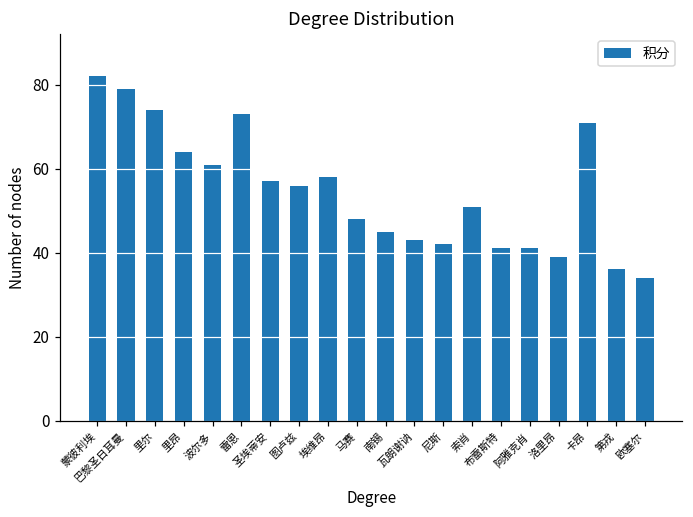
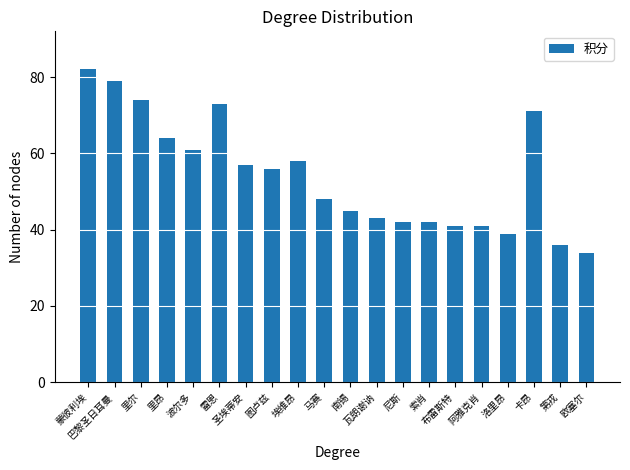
  {
    "蒙彼利埃": 82,
    "巴黎圣日耳曼": 79,
    "里尔": 74,
    "里昂": 64,
    "波尔多": 61,
    "雷恩": 73,
    "圣埃蒂安": 57,
    "图卢兹": 56,
    "埃维昂": 58,
    "马赛": 48,
    "南锡": 45,
    "瓦朗谢讷": 43,
    "尼斯": 42,
-   "索肖": 51,
+   "索肖": 42,
    "布雷斯特": 41,
    "阿雅克肖": 41,
    "洛里昂": 39,
    "卡昂": 71,
    "第戎": 36,
    "欧塞尔": 34
  }
